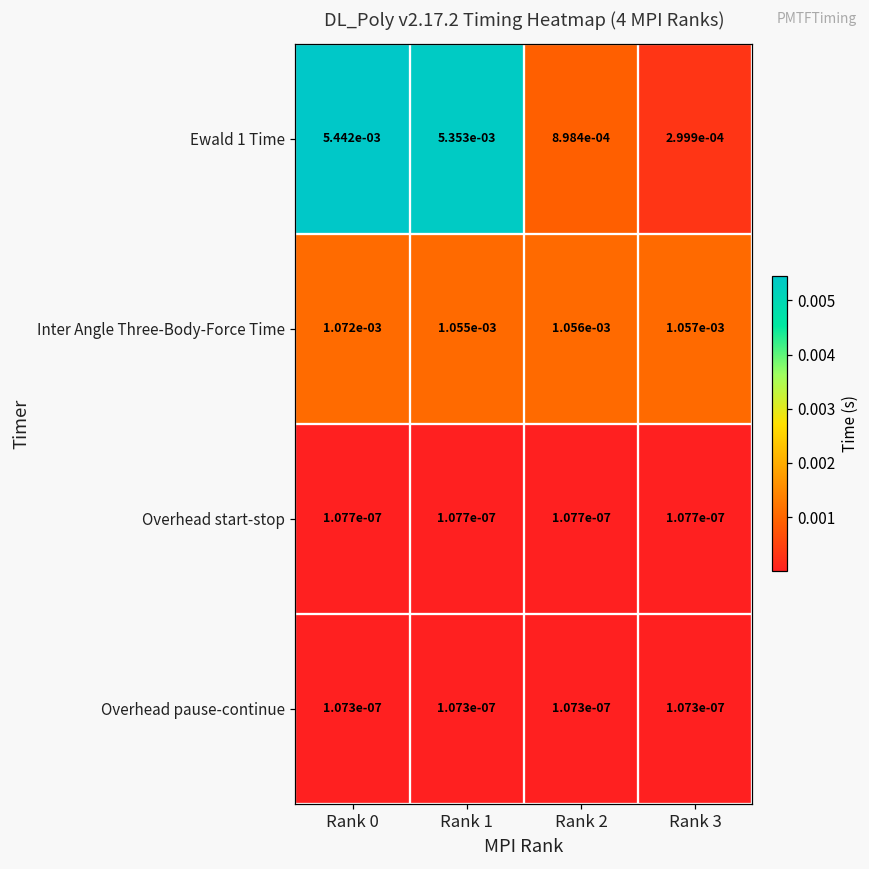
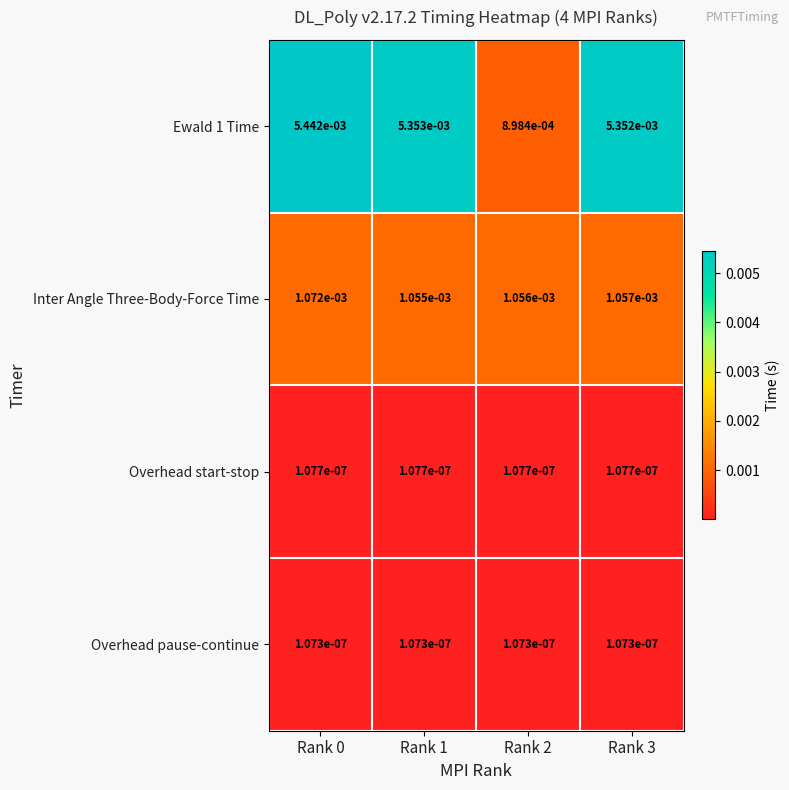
  {
    "Ewald 1 Time": {
      "Rank 0": "5.442e-03",
      "Rank 1": "5.353e-03",
      "Rank 2": "8.984e-04",
-     "Rank 3": "2.999e-04"
+     "Rank 3": "5.352e-03"
    },
    "Inter Angle Three-Body-Force Time": {
      "Rank 0": "1.072e-03",
      "Rank 1": "1.055e-03",
      "Rank 2": "1.056e-03",
      "Rank 3": "1.057e-03"
    },
    "Overhead start-stop": {
      "Rank 0": "1.077e-07",
      "Rank 1": "1.077e-07",
      "Rank 2": "1.077e-07",
      "Rank 3": "1.077e-07"
    },
    "Overhead pause-continue": {
      "Rank 0": "1.073e-07",
      "Rank 1": "1.073e-07",
      "Rank 2": "1.073e-07",
      "Rank 3": "1.073e-07"
    }
  }
